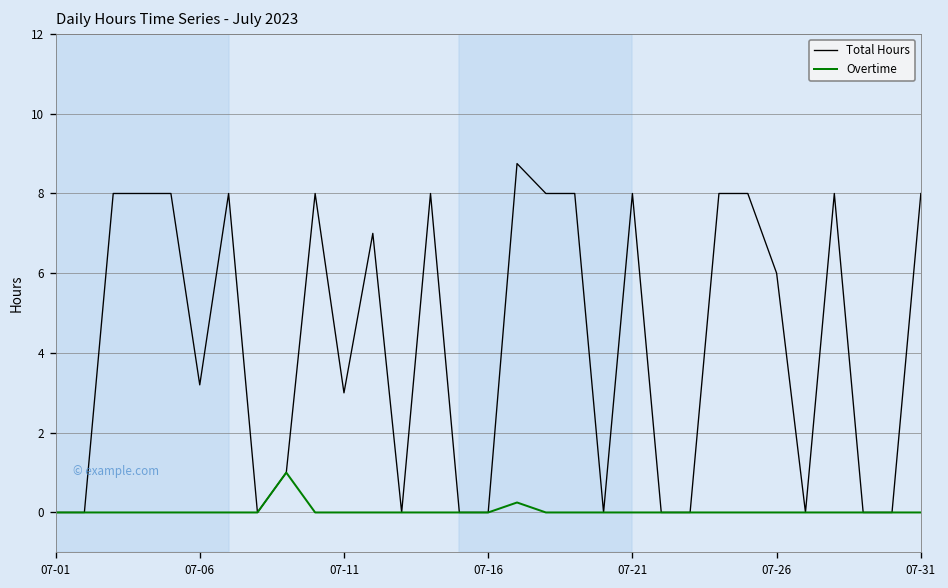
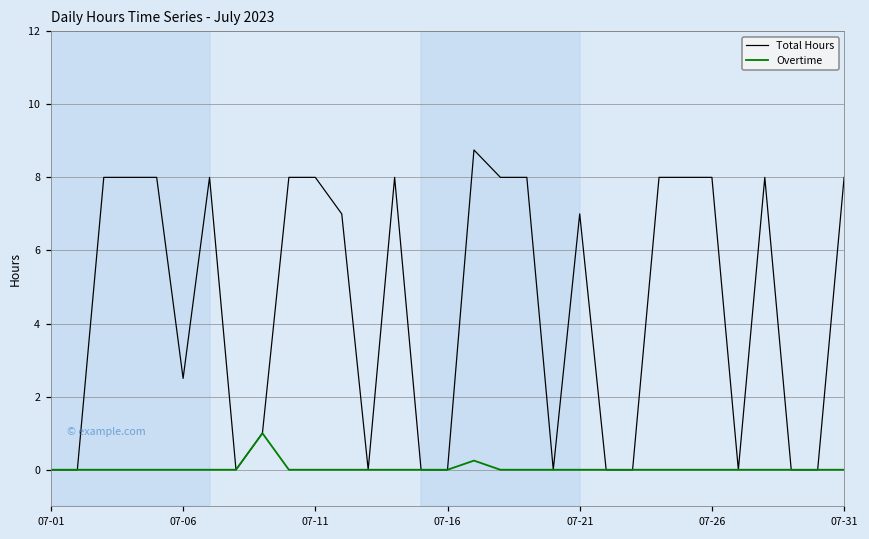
  {
    "Total Hours": {
-     "07-06": 3.2,
-     "07-11": 3,
-     "07-21": 8,
-     "07-26": 6,
+     "07-06": 2.5,
+     "07-11": 8,
+     "07-21": 7,
+     "07-26": 8,
      "07-31": 8.0
    },
    "Overtime": {
      "07-06": 0.0,
      "07-11": 0.0,
      "07-21": 0.0,
      "07-26": 0.0,
      "07-31": 0.0
    }
  }
